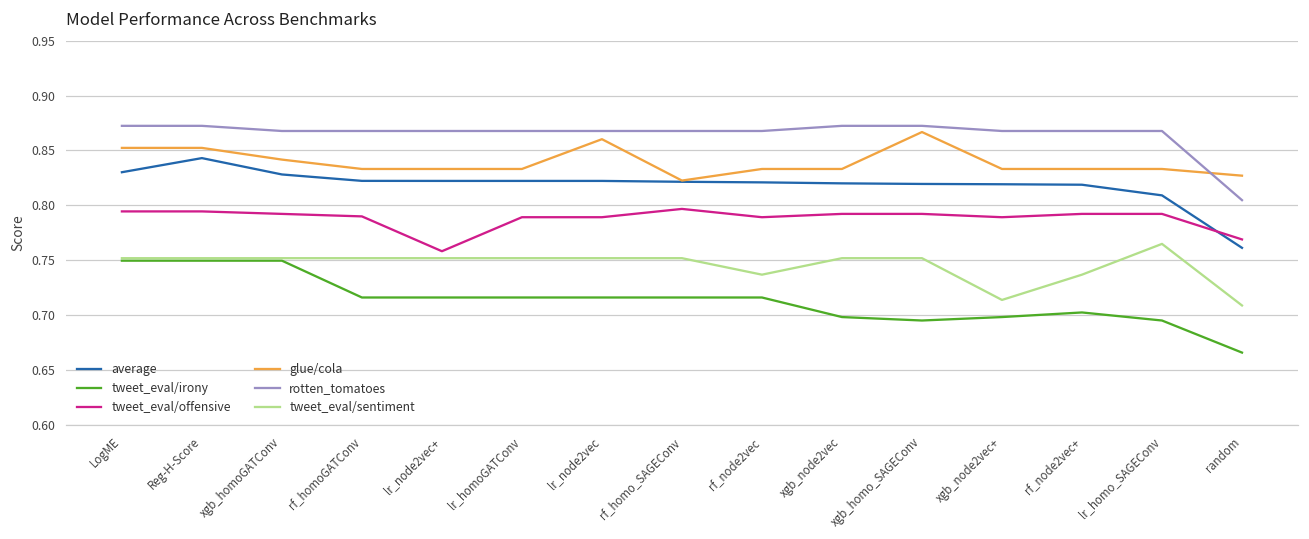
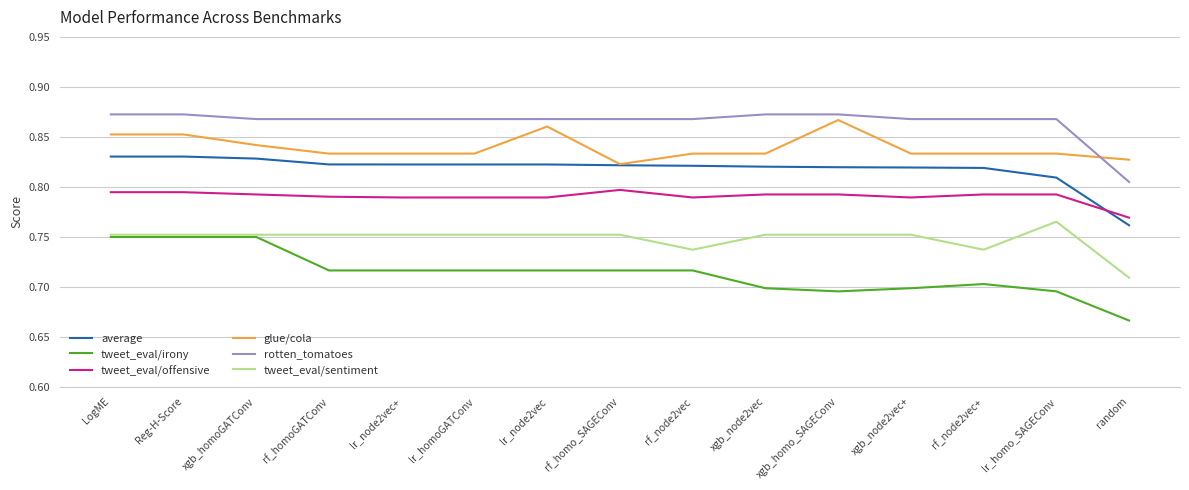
  {
    "average": {
      "LogME": 0.83,
-     "Reg-H-Score": 0.84,
+     "Reg-H-Score": 0.83,
      "xgb_homoGATConv": 0.83,
      "rf_homoGATConv": 0.82,
      "lr_node2vec+": 0.82,
      "lr_homoGATConv": 0.82,
      "lr_node2vec": 0.82,
      "rf_node2vec": 0.82,
      "xgb_node2vec": 0.82,
      "xgb_homo_SAGEConv": 0.82,
      "xgb_node2vec+": 0.82,
      "rf_node2vec+": 0.82,
      "lr_homo_SAGEConv": 0.81,
      "random": 0.76
    },
    "tweet_eval/irony": {
      "rf_homoGATConv": 0.72,
      "lr_node2vec+": 0.72,
      "lr_homoGATConv": 0.72,
      "lr_node2vec": 0.72,
      "rf_homo_SAGEConv": 0.72,
      "rf_node2vec": 0.72,
      "xgb_node2vec": 0.70,
      "xgb_homo_SAGEConv": 0.70,
      "xgb_node2vec+": 0.70,
      "rf_node2vec+": 0.70,
      "lr_homo_SAGEConv": 0.70,
      "random": 0.67
    },
    "tweet_eval/offensive": {
      "LogME": 0.79,
      "Reg-H-Score": 0.79,
      "xgb_homoGATConv": 0.79,
      "rf_homoGATConv": 0.79,
-     "lr_node2vec+": 0.76,
+     "lr_node2vec+": 0.79,
      "lr_homoGATConv": 0.79,
      "lr_node2vec": 0.79,
      "rf_homo_SAGEConv": 0.80,
      "rf_node2vec": 0.79,
      "xgb_node2vec": 0.79,
      "xgb_homo_SAGEConv": 0.79,
      "xgb_node2vec+": 0.79,
      "rf_node2vec+": 0.79,
      "lr_homo_SAGEConv": 0.79,
      "random": 0.77
    },
    "glue/cola": {
      "LogME": 0.85,
      "Reg-H-Score": 0.85,
      "xgb_homoGATConv": 0.84,
      "rf_homoGATConv": 0.83,
      "lr_node2vec+": 0.83,
      "lr_homoGATConv": 0.83,
      "lr_node2vec": 0.86,
      "rf_node2vec": 0.83,
      "xgb_node2vec": 0.83,
      "xgb_homo_SAGEConv": 0.87,
      "xgb_node2vec+": 0.83,
      "rf_node2vec+": 0.83,
      "lr_homo_SAGEConv": 0.83,
      "random": 0.83
    },
    "rotten_tomatoes": {
      "LogME": 0.87,
      "Reg-H-Score": 0.87,
      "xgb_homoGATConv": 0.87,
      "rf_homoGATConv": 0.87,
      "lr_node2vec+": 0.87,
      "lr_homoGATConv": 0.87,
      "lr_node2vec": 0.87,
      "rf_homo_SAGEConv": 0.87,
      "rf_node2vec": 0.87,
      "xgb_node2vec": 0.87,
      "xgb_homo_SAGEConv": 0.87,
      "xgb_node2vec+": 0.87,
      "rf_node2vec+": 0.87,
      "lr_homo_SAGEConv": 0.87,
      "random": 0.80
    },
    "tweet_eval/sentiment": {
      "rf_homoGATConv": 0.75,
      "lr_node2vec+": 0.75,
      "lr_homoGATConv": 0.75,
      "lr_node2vec": 0.75,
      "rf_homo_SAGEConv": 0.75,
      "rf_node2vec": 0.74,
      "xgb_node2vec": 0.75,
      "xgb_homo_SAGEConv": 0.75,
-     "xgb_node2vec+": 0.71,
+     "xgb_node2vec+": 0.75,
      "rf_node2vec+": 0.74,
      "lr_homo_SAGEConv": 0.77,
      "random": 0.71
    }
  }
